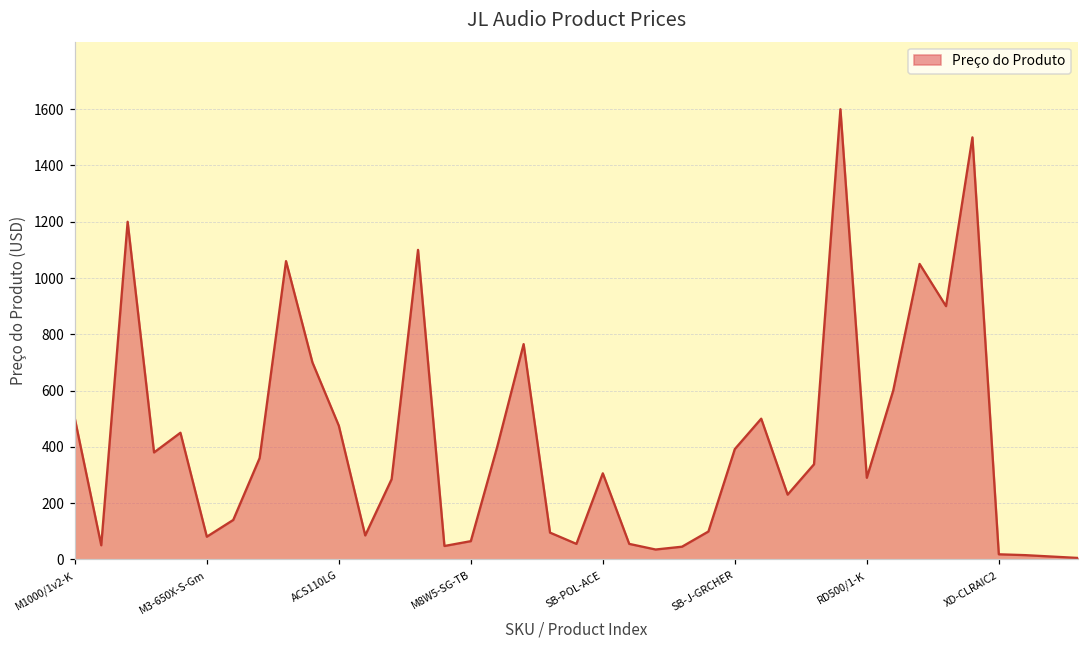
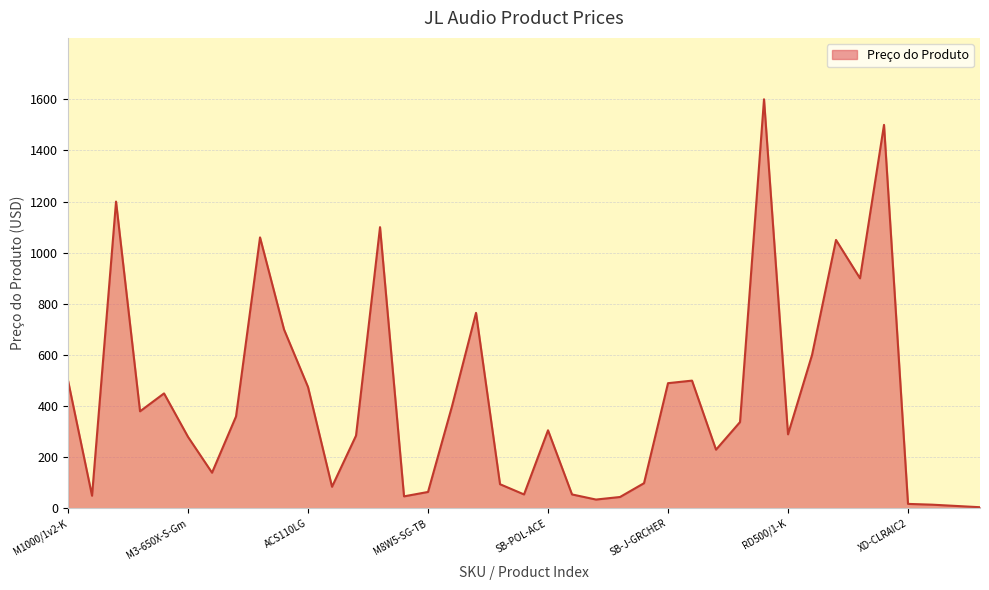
  {
    "M1000/1v2-K": 500,
-   "M3-650X-S-Gm": 80,
+   "M3-650X-S-Gm": 280,
    "ACS110LG": 470,
    "M8W5-SG-TB": 60,
    "SB-POL-ACE": 310,
-   "SB-J-GRCHER": 390,
+   "SB-J-GRCHER": 490,
    "RD500/1-K": 290,
    "XD-CLRAIC2": 20
  }
